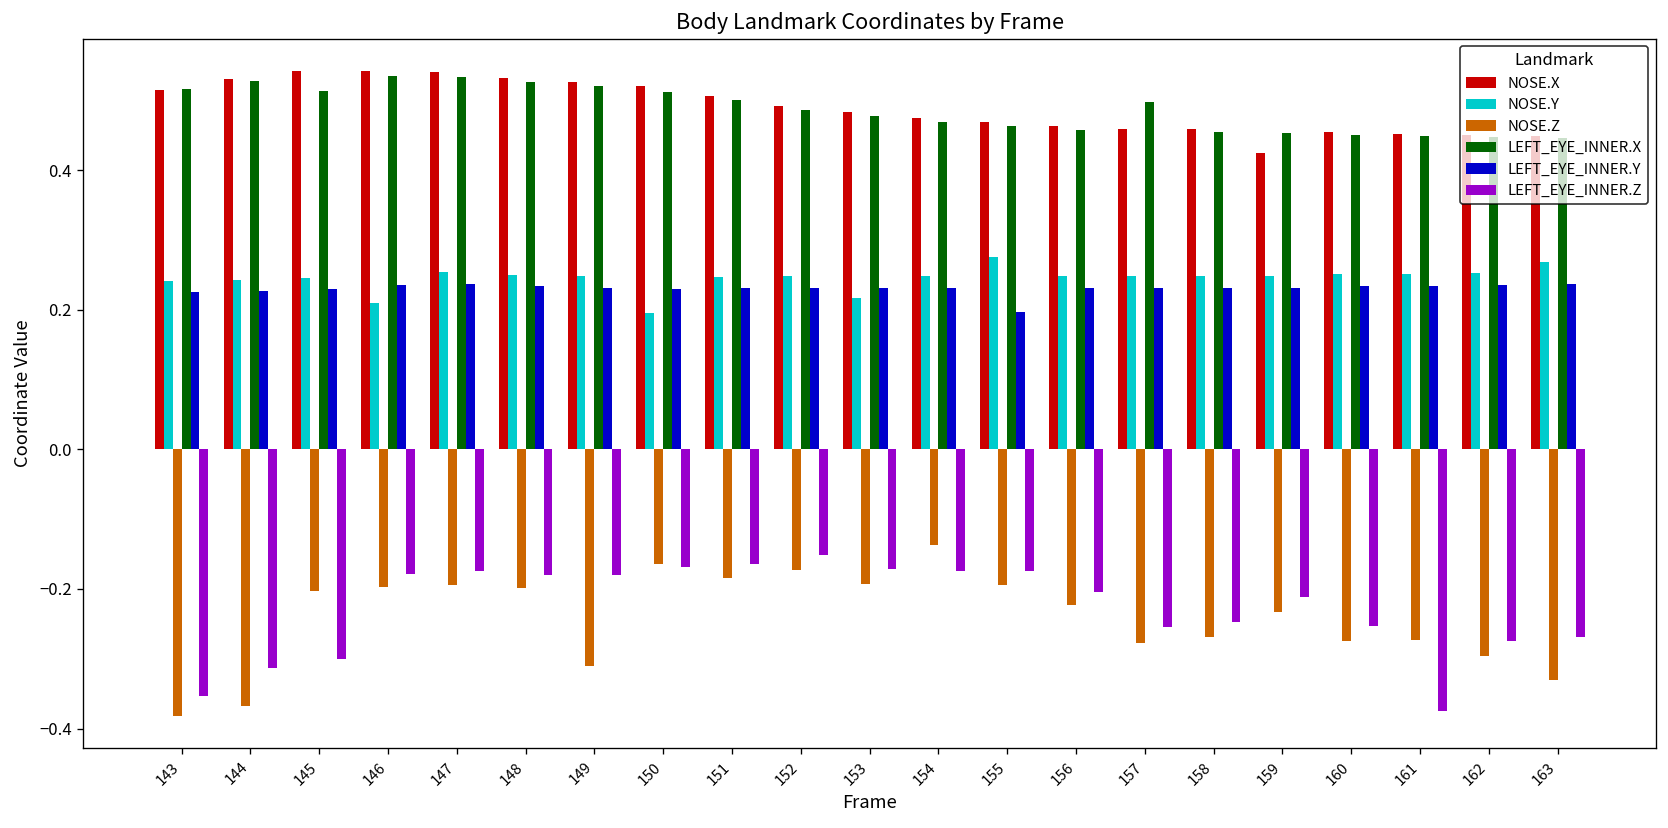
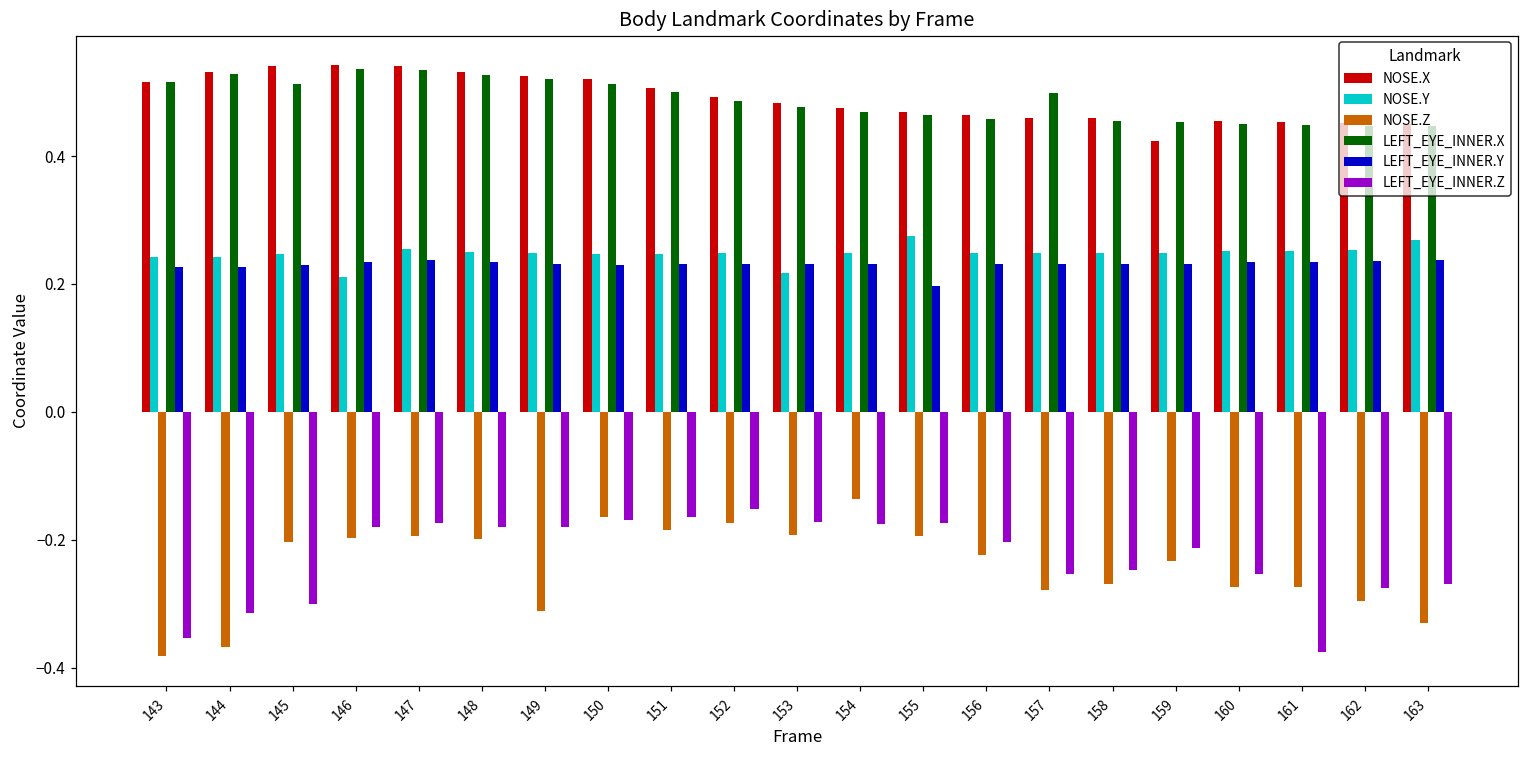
  {
    "NOSE.X": {
      "143": 0.52,
      "144": 0.53,
      "145": 0.54,
      "146": 0.54,
      "147": 0.54,
      "148": 0.53,
      "149": 0.53,
      "150": 0.52,
      "151": 0.51,
      "152": 0.49,
      "153": 0.48,
      "154": 0.47,
      "155": 0.47,
      "156": 0.46,
      "157": 0.46,
      "158": 0.46,
      "159": 0.42,
      "160": 0.45,
      "161": 0.45
    },
    "NOSE.Y": {
      "143": 0.24,
      "144": 0.24,
      "145": 0.25,
      "146": 0.21,
      "147": 0.25,
      "148": 0.25,
      "149": 0.25,
-     "150": 0.20,
+     "150": 0.25,
      "151": 0.25,
      "152": 0.25,
      "153": 0.22,
      "154": 0.25,
      "155": 0.28,
      "156": 0.25,
      "157": 0.25,
      "158": 0.25,
      "159": 0.25,
      "160": 0.25,
      "161": 0.25,
      "162": 0.25,
      "163": 0.27
    },
    "NOSE.Z": {
      "143": -0.38,
      "144": -0.37,
      "145": -0.20,
      "146": -0.20,
      "147": -0.19,
      "148": -0.20,
      "149": -0.31,
      "150": -0.16,
      "151": -0.18,
      "152": -0.17,
      "153": -0.19,
      "154": -0.14,
      "155": -0.19,
      "156": -0.22,
      "157": -0.28,
      "158": -0.27,
      "159": -0.23,
      "160": -0.27,
      "161": -0.27,
      "162": -0.30,
      "163": -0.33
    },
    "LEFT_EYE_INNER.X": {
      "143": 0.52,
      "144": 0.53,
      "145": 0.51,
      "146": 0.54,
      "147": 0.53,
      "148": 0.53,
      "149": 0.52,
      "150": 0.51,
      "151": 0.50,
      "152": 0.49,
      "153": 0.48,
      "154": 0.47,
      "155": 0.46,
      "156": 0.46,
      "157": 0.50,
      "158": 0.46,
      "159": 0.45,
      "160": 0.45,
      "161": 0.45
    },
    "LEFT_EYE_INNER.Y": {
      "143": 0.23,
      "144": 0.23,
      "145": 0.23,
      "146": 0.24,
      "147": 0.24,
      "148": 0.23,
      "149": 0.23,
      "150": 0.23,
      "151": 0.23,
      "152": 0.23,
      "153": 0.23,
      "154": 0.23,
      "155": 0.20,
      "156": 0.23,
      "157": 0.23,
      "158": 0.23,
      "159": 0.23,
      "160": 0.23,
      "161": 0.23,
      "162": 0.24,
      "163": 0.24
    },
    "LEFT_EYE_INNER.Z": {
      "143": -0.35,
      "144": -0.31,
      "145": -0.30,
      "146": -0.18,
      "147": -0.17,
      "148": -0.18,
      "149": -0.18,
      "150": -0.17,
      "151": -0.16,
      "152": -0.15,
      "153": -0.17,
      "154": -0.17,
      "155": -0.17,
      "156": -0.20,
      "157": -0.25,
      "158": -0.25,
      "159": -0.21,
      "160": -0.25,
      "161": -0.37,
      "162": -0.27,
      "163": -0.27
    }
  }
